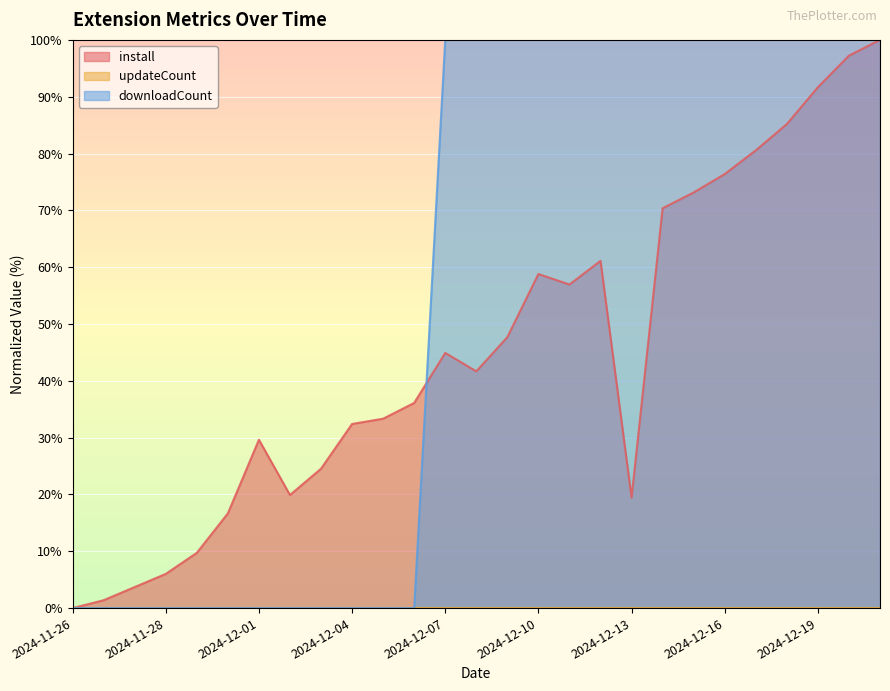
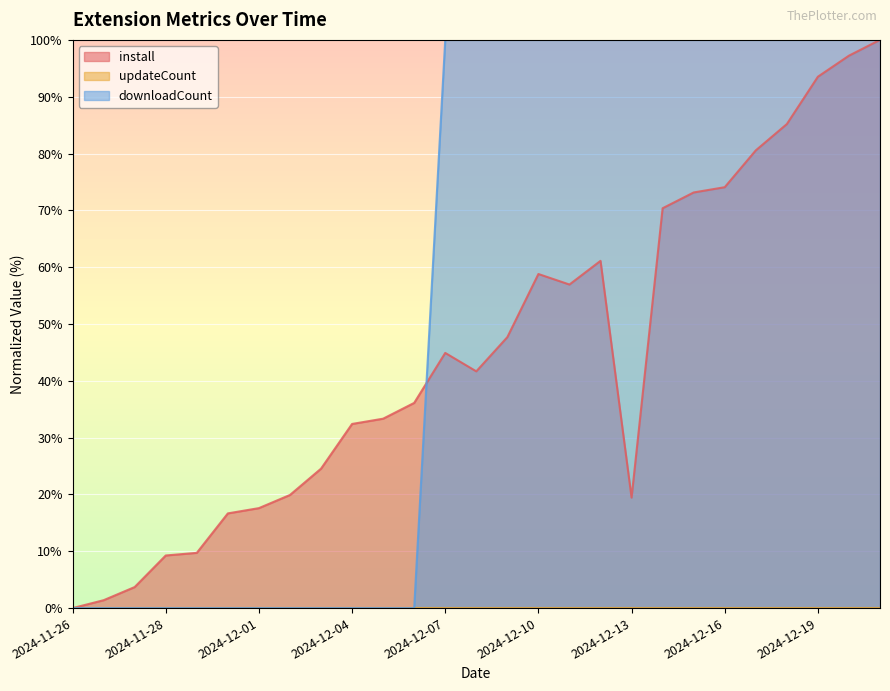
  {
    "install": {
-     "2024-11-28": "6%",
-     "2024-12-01": "30%",
+     "2024-11-28": "9%",
+     "2024-12-01": "18%",
      "2024-12-04": "32%",
      "2024-12-07": "45%",
      "2024-12-10": "59%",
      "2024-12-13": "19%",
-     "2024-12-16": "76%",
-     "2024-12-19": "92%"
+     "2024-12-16": "74%",
+     "2024-12-19": "94%"
    },
    "updateCount": {
      "2024-12-07": "0%",
      "2024-12-10": "0%",
      "2024-12-13": "0%",
      "2024-12-16": "0%",
      "2024-12-19": "0%"
    },
    "downloadCount": {
      "2024-12-07": "100%",
      "2024-12-10": "100%",
      "2024-12-13": "100%",
      "2024-12-16": "100%",
      "2024-12-19": "100%"
    }
  }
